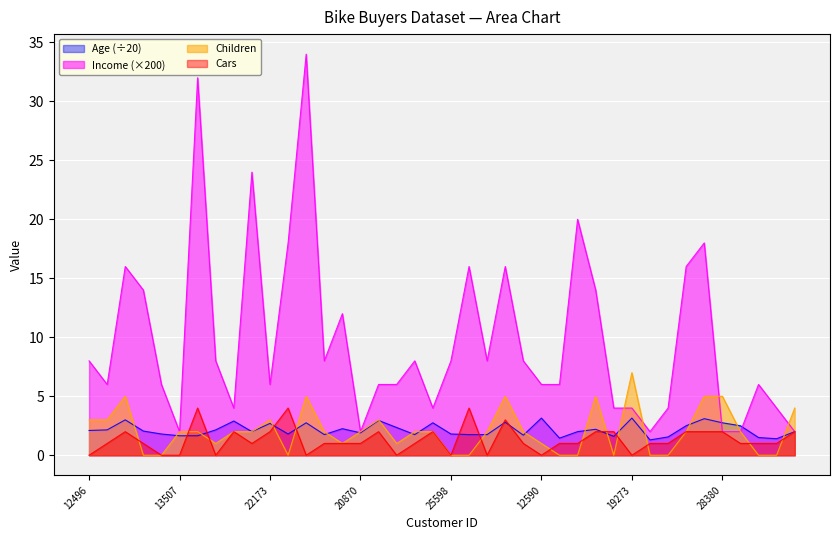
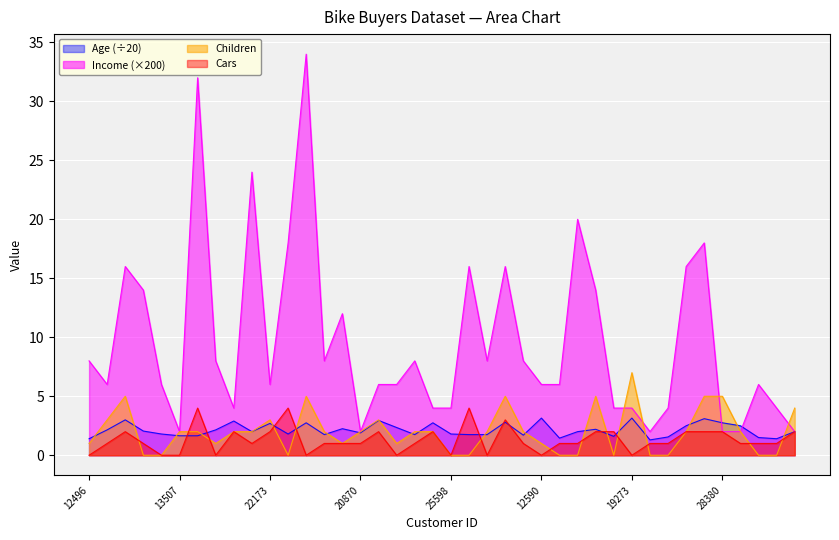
  {
    "Age (÷20)": {
-     "12496": 2.1,
+     "12496": 1.4,
      "13507": 1.7,
      "22173": 2.7,
      "25598": 1.8,
      "12590": 3.2,
      "19273": 3.2,
      "28380": 2.8
    },
    "Income (×200)": {
      "12496": 8.0,
      "22173": 6.0,
-     "25598": 8.0,
+     "25598": 4.0,
      "12590": 6.0,
      "19273": 4.0
    },
    "Children": {
-     "12496": 3,
+     "12496": 1,
      "22173": 3,
      "12590": 1,
      "19273": 7,
      "28380": 5
    },
    "Cars": {
      "12496": 0.0,
      "13507": 0.0,
      "22173": 2.0,
      "20870": 1.0,
      "12590": 0.0,
      "19273": 0.0
    }
  }
